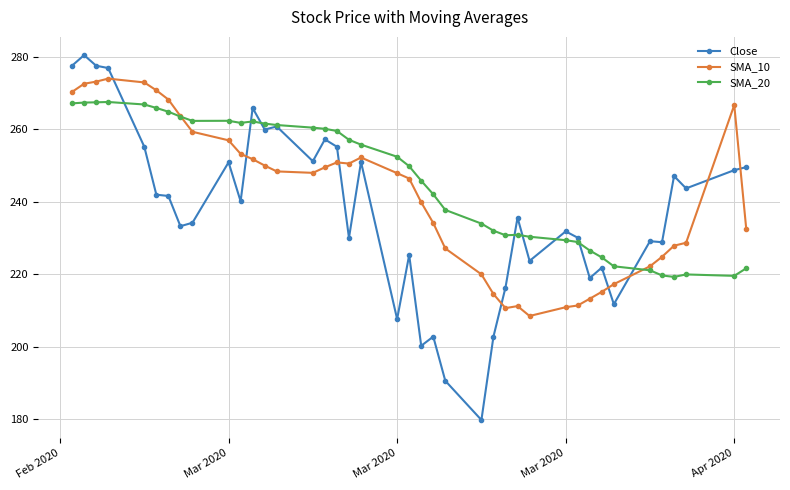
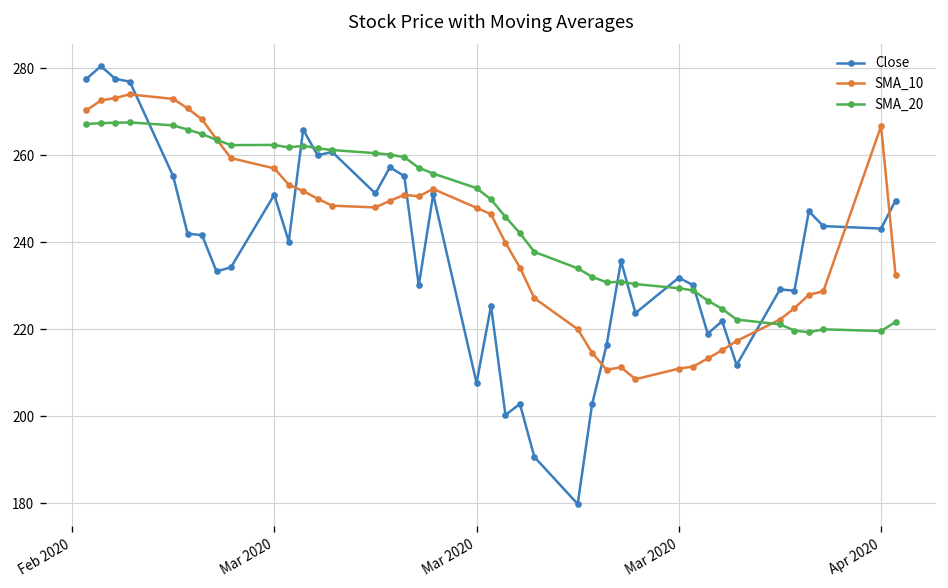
  {
    "Close": {
-     "Apr 2020": 249
+     "Apr 2020": 243
    },
    "SMA_10": {
      "Apr 2020": 267
    },
    "SMA_20": {
      "Apr 2020": 220
    }
  }
